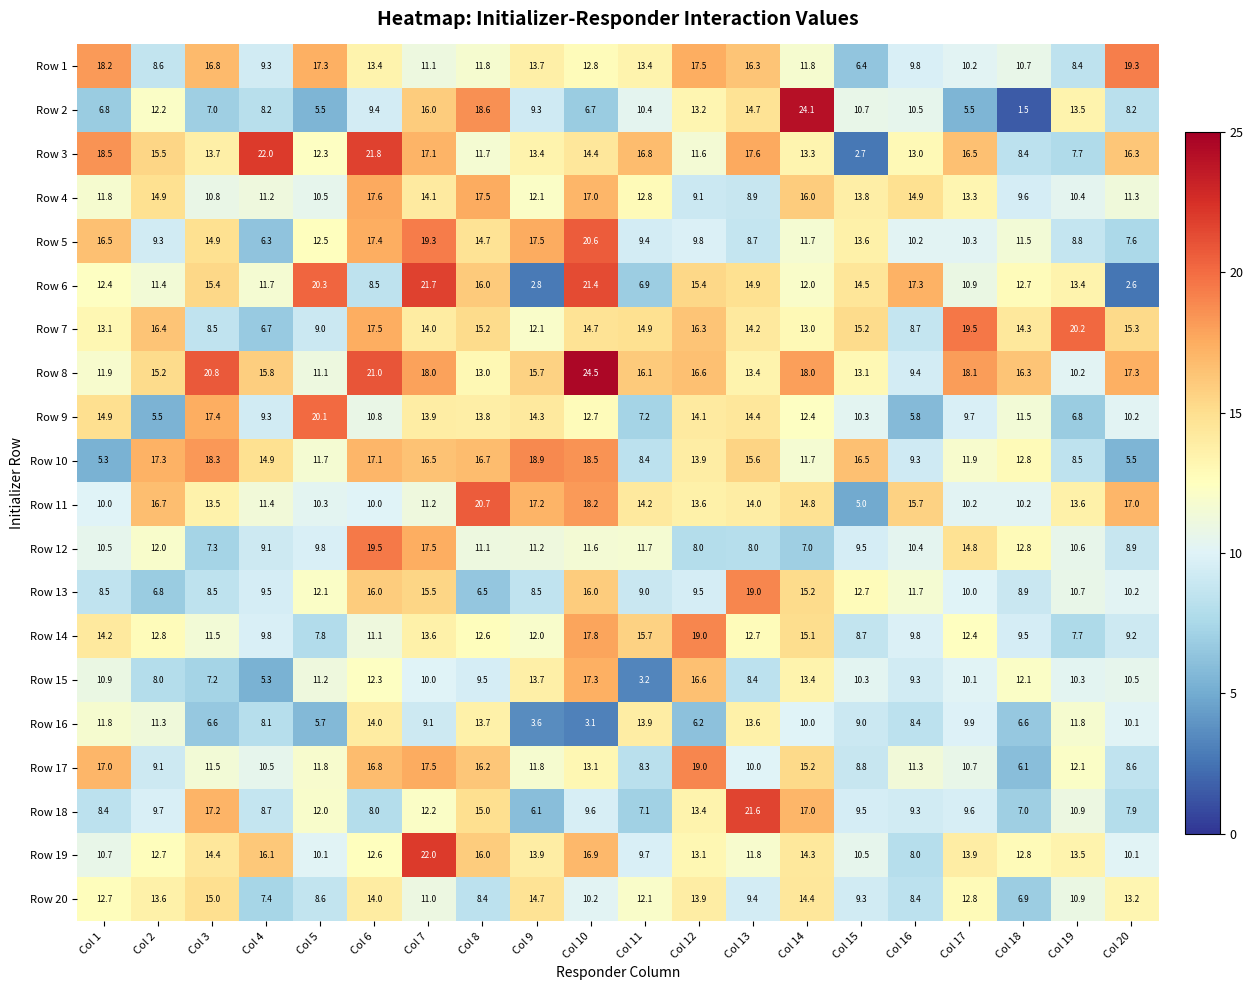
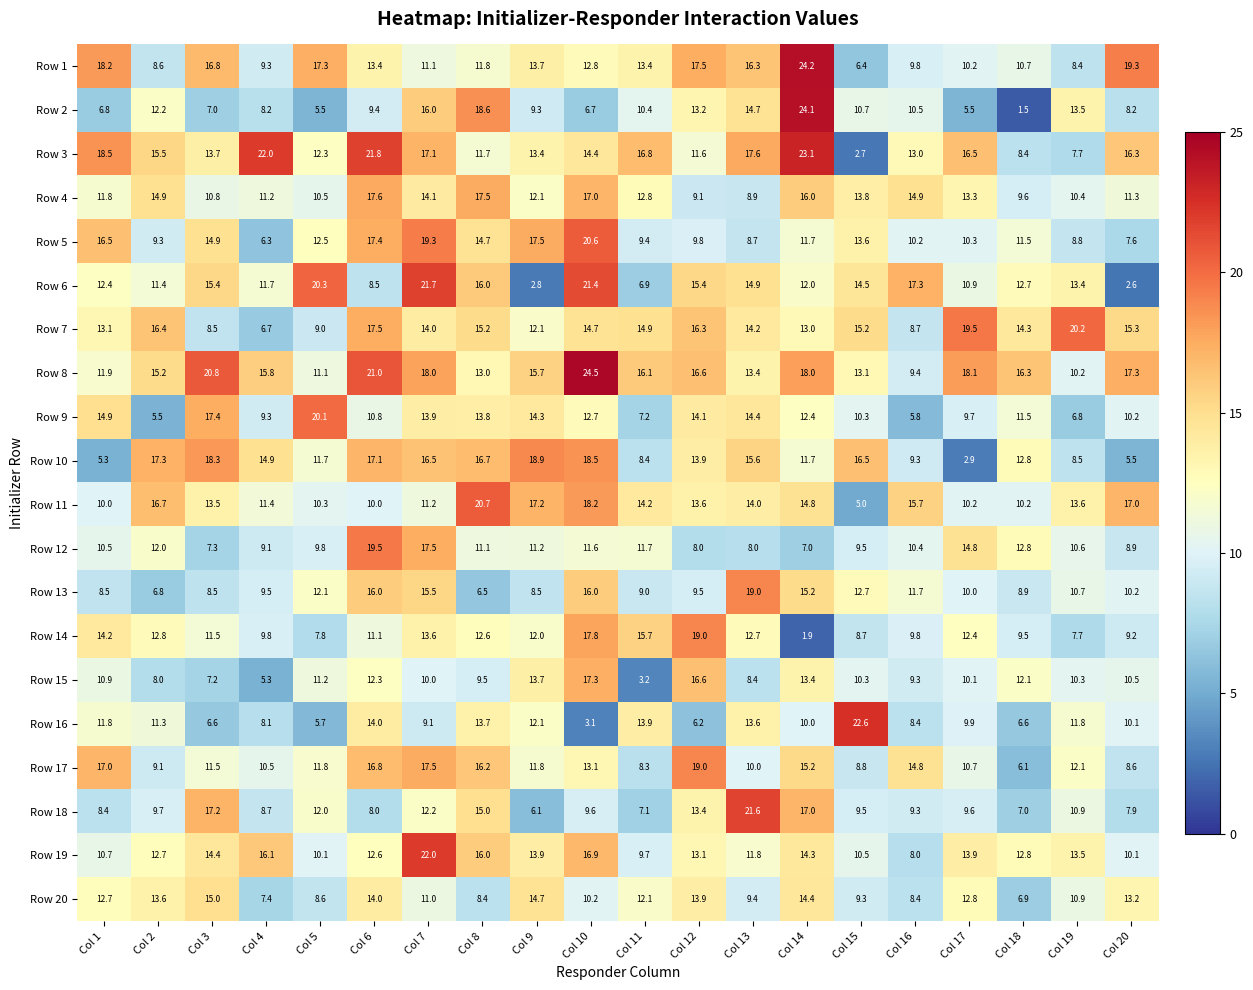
  {
    "Row 1": {
      "Col 1": 18.2,
      "Col 2": 8.6,
      "Col 3": 16.8,
      "Col 4": 9.3,
      "Col 5": 17.3,
      "Col 6": 13.4,
      "Col 7": 11.1,
      "Col 8": 11.8,
      "Col 9": 13.7,
      "Col 10": 12.8,
      "Col 11": 13.4,
      "Col 12": 17.5,
      "Col 13": 16.3,
-     "Col 14": 11.8,
+     "Col 14": 24.2,
      "Col 15": 6.4,
      "Col 16": 9.8,
      "Col 17": 10.2,
      "Col 18": 10.7,
      "Col 19": 8.4,
      "Col 20": 19.3
    },
    "Row 3": {
      "Col 1": 18.5,
      "Col 2": 15.5,
      "Col 3": 13.7,
      "Col 4": 22.0,
      "Col 5": 12.3,
      "Col 6": 21.8,
      "Col 7": 17.1,
      "Col 8": 11.7,
      "Col 9": 13.4,
      "Col 10": 14.4,
      "Col 11": 16.8,
      "Col 12": 11.6,
      "Col 13": 17.6,
-     "Col 14": 13.3,
+     "Col 14": 23.1,
      "Col 15": 2.7,
      "Col 16": 13.0,
      "Col 17": 16.5,
      "Col 18": 8.4,
      "Col 19": 7.7,
      "Col 20": 16.3
    },
    "Row 10": {
      "Col 1": 5.3,
      "Col 2": 17.3,
      "Col 3": 18.3,
      "Col 4": 14.9,
      "Col 5": 11.7,
      "Col 6": 17.1,
      "Col 7": 16.5,
      "Col 8": 16.7,
      "Col 9": 18.9,
      "Col 10": 18.5,
      "Col 11": 8.4,
      "Col 12": 13.9,
      "Col 13": 15.6,
      "Col 14": 11.7,
      "Col 15": 16.5,
      "Col 16": 9.3,
-     "Col 17": 11.9,
+     "Col 17": 2.9,
      "Col 18": 12.8,
      "Col 19": 8.5,
      "Col 20": 5.5
    },
    "Row 14": {
      "Col 1": 14.2,
      "Col 2": 12.8,
      "Col 3": 11.5,
      "Col 4": 9.8,
      "Col 5": 7.8,
      "Col 6": 11.1,
      "Col 7": 13.6,
      "Col 8": 12.6,
      "Col 9": 12.0,
      "Col 10": 17.8,
      "Col 11": 15.7,
      "Col 12": 19.0,
      "Col 13": 12.7,
-     "Col 14": 15.1,
+     "Col 14": 1.9,
      "Col 15": 8.7,
      "Col 16": 9.8,
      "Col 17": 12.4,
      "Col 18": 9.5,
      "Col 19": 7.7,
      "Col 20": 9.2
    },
    "Row 16": {
      "Col 1": 11.8,
      "Col 2": 11.3,
      "Col 3": 6.6,
      "Col 4": 8.1,
      "Col 5": 5.7,
      "Col 6": 14.0,
      "Col 7": 9.1,
      "Col 8": 13.7,
-     "Col 9": 3.6,
+     "Col 9": 12.1,
      "Col 10": 3.1,
      "Col 11": 13.9,
      "Col 12": 6.2,
      "Col 13": 13.6,
      "Col 14": 10.0,
-     "Col 15": 9.0,
+     "Col 15": 22.6,
      "Col 16": 8.4,
      "Col 17": 9.9,
      "Col 18": 6.6,
      "Col 19": 11.8,
      "Col 20": 10.1
    },
    "Row 17": {
      "Col 1": 17.0,
      "Col 2": 9.1,
      "Col 3": 11.5,
      "Col 4": 10.5,
      "Col 5": 11.8,
      "Col 6": 16.8,
      "Col 7": 17.5,
      "Col 8": 16.2,
      "Col 9": 11.8,
      "Col 10": 13.1,
      "Col 11": 8.3,
      "Col 12": 19.0,
      "Col 13": 10.0,
      "Col 14": 15.2,
      "Col 15": 8.8,
-     "Col 16": 11.3,
+     "Col 16": 14.8,
      "Col 17": 10.7,
      "Col 18": 6.1,
      "Col 19": 12.1,
      "Col 20": 8.6
    }
  }
